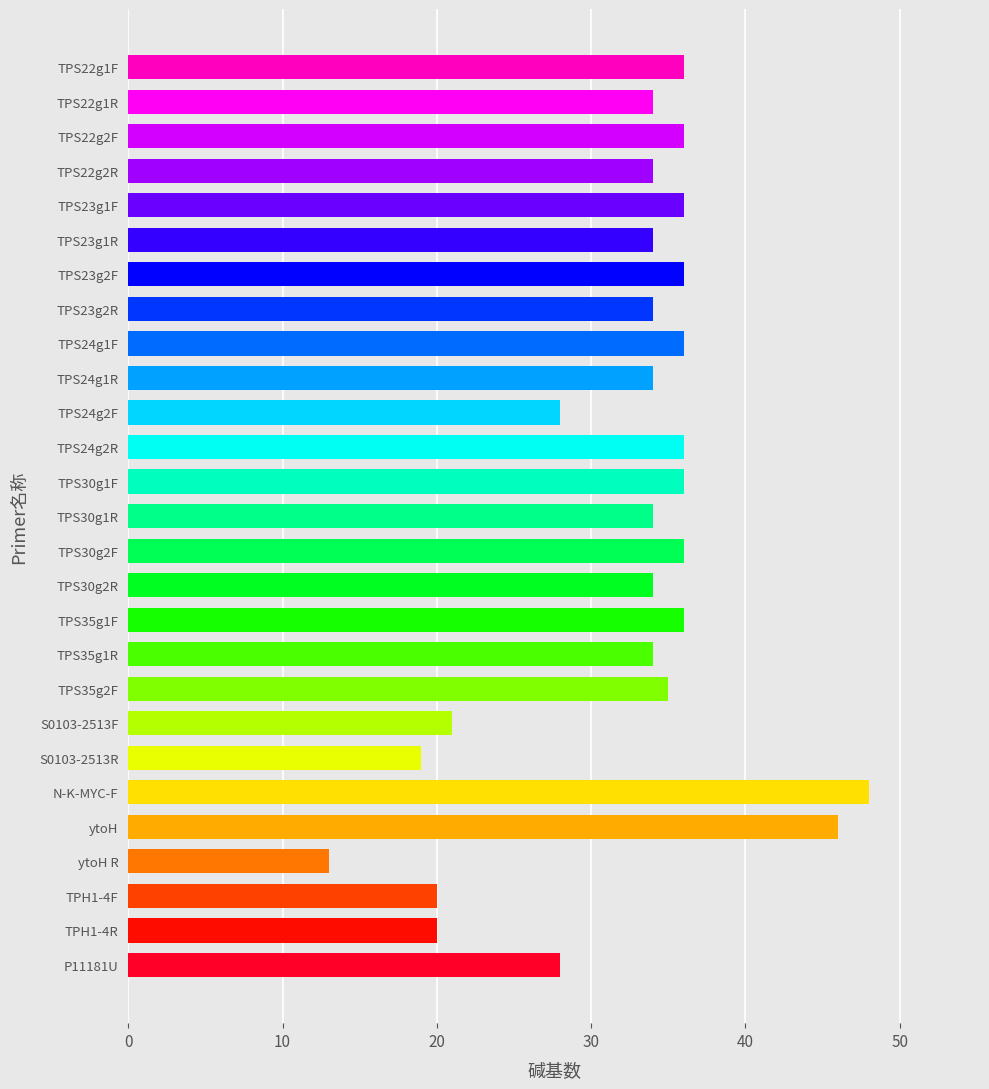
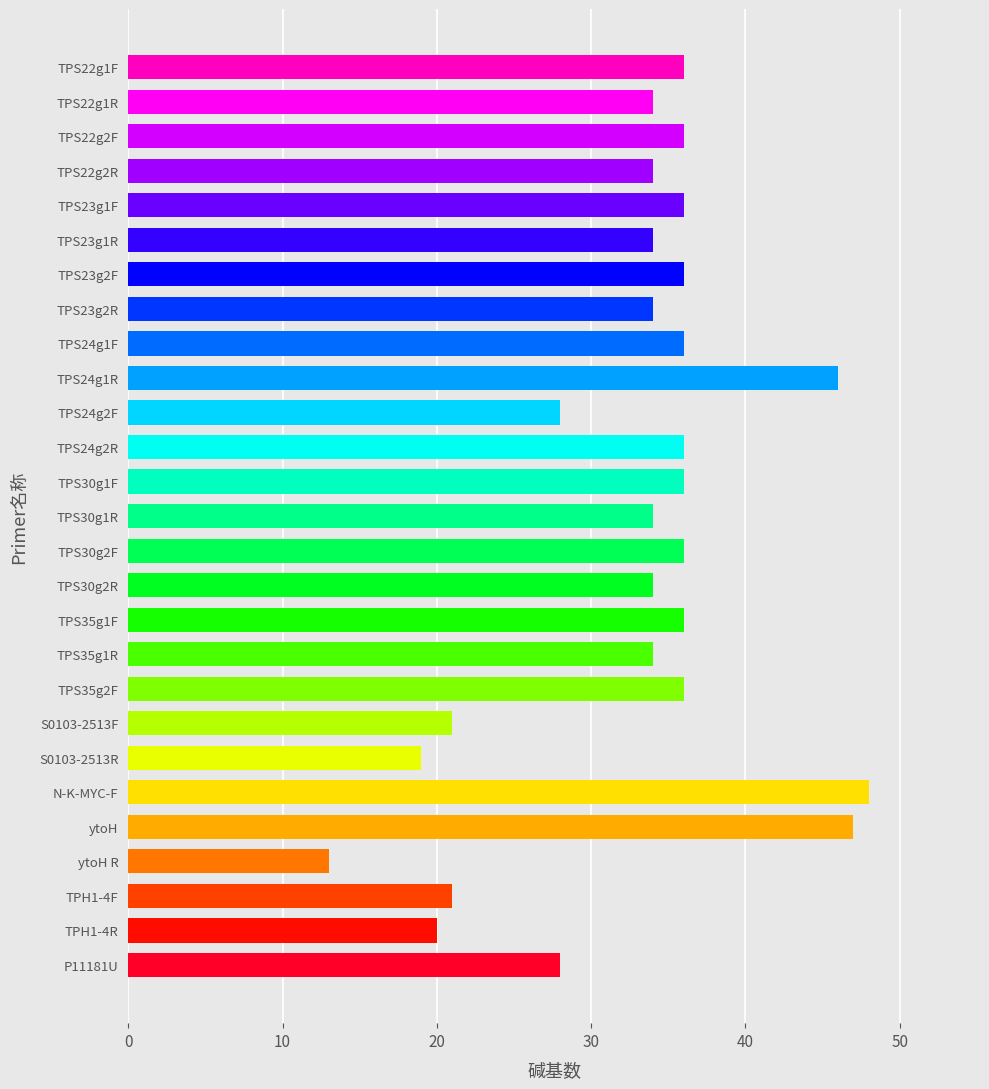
  {
    "TPS22g1F": 36,
    "TPS22g1R": 34,
    "TPS22g2F": 36,
    "TPS22g2R": 34,
    "TPS23g1F": 36,
    "TPS23g1R": 34,
    "TPS23g2F": 36,
    "TPS23g2R": 34,
    "TPS24g1F": 36,
-   "TPS24g1R": 34,
+   "TPS24g1R": 46,
    "TPS24g2F": 28,
    "TPS24g2R": 36,
    "TPS30g1F": 36,
    "TPS30g1R": 34,
    "TPS30g2F": 36,
    "TPS30g2R": 34,
    "TPS35g1F": 36,
    "TPS35g1R": 34,
-   "TPS35g2F": 35,
+   "TPS35g2F": 36,
    "S0103-2513F": 21,
    "S0103-2513R": 19,
    "N-K-MYC-F": 48,
-   "ytoH": 46,
+   "ytoH": 47,
    "ytoH R": 13,
-   "TPH1-4F": 20,
+   "TPH1-4F": 21,
    "TPH1-4R": 20,
    "P11181U": 28
  }
